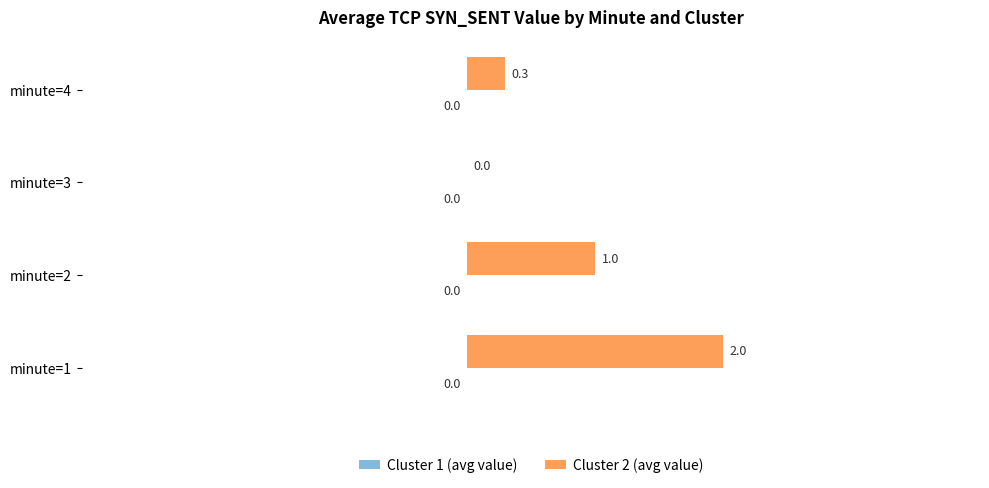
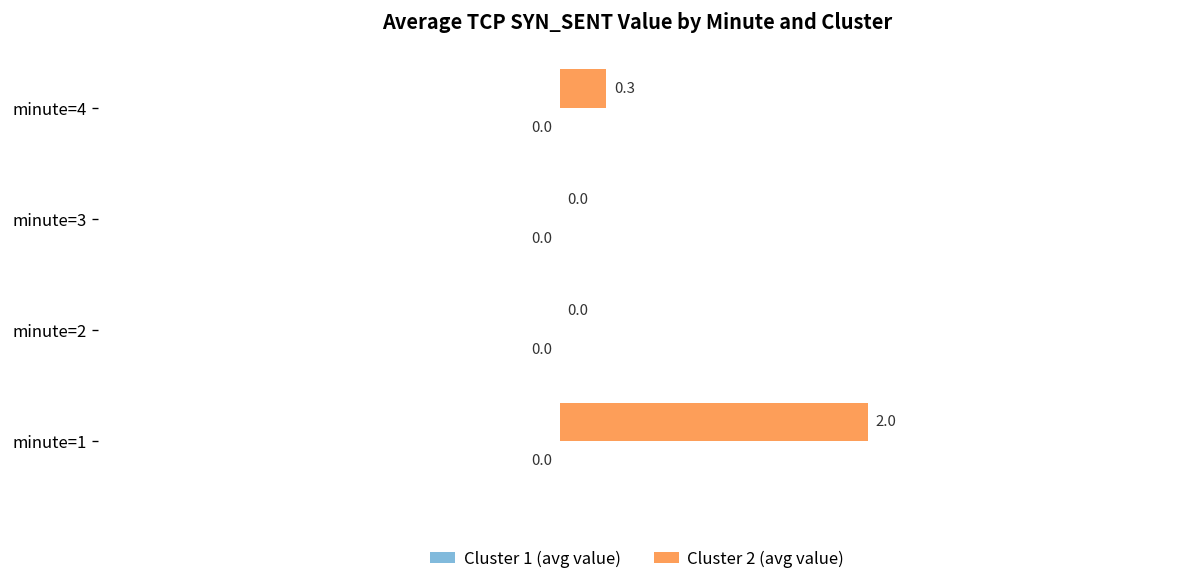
  {
    "Cluster 1 (avg value)": {
      "minute=4": 0.0,
      "minute=3": 0.0,
      "minute=2": 0.0,
      "minute=1": 0.0
    },
    "Cluster 2 (avg value)": {
      "minute=4": 0.3,
      "minute=3": 0.0,
-     "minute=2": 1.0,
+     "minute=2": 0.0,
      "minute=1": 2.0
    }
  }
